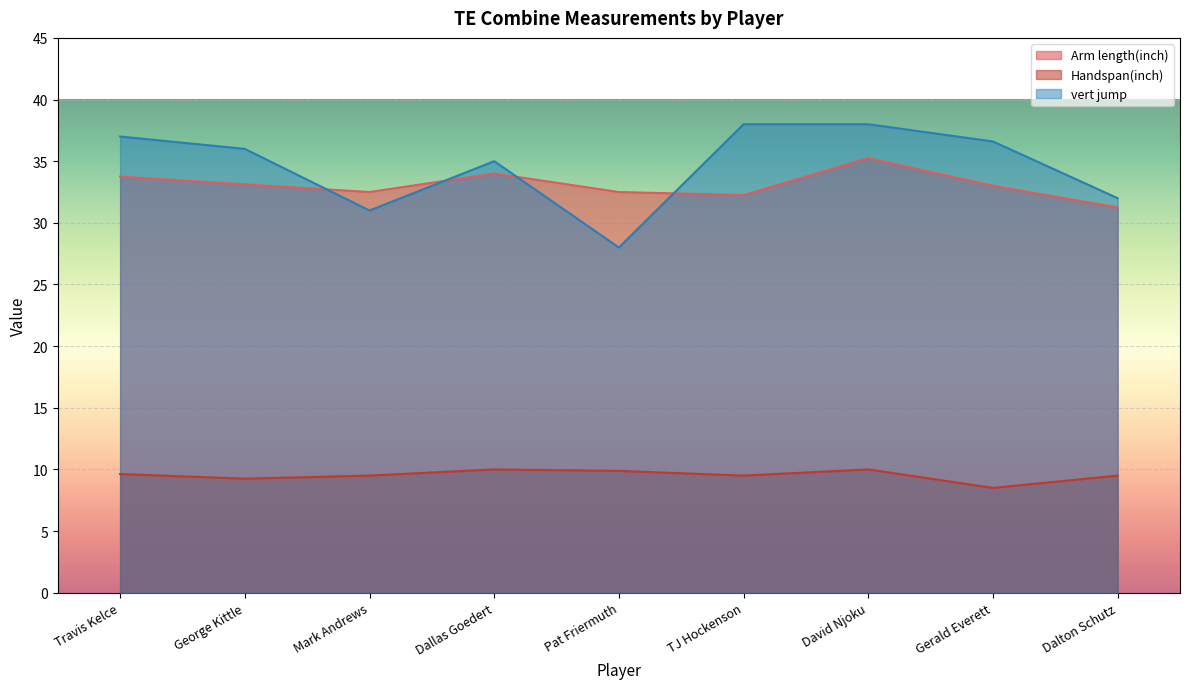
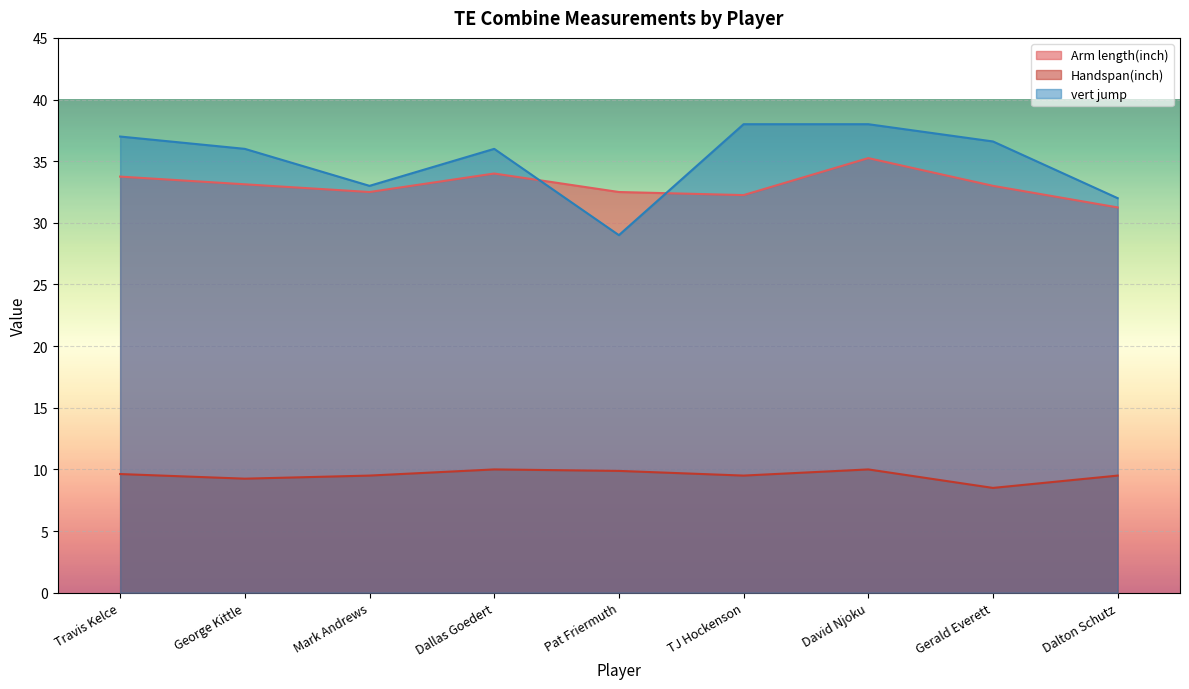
  {
    "vert jump": {
      "Travis Kelce": 37,
      "George Kittle": 36,
-     "Mark Andrews": 31,
-     "Dallas Goedert": 35,
-     "Pat Friermuth": 28,
+     "Mark Andrews": 33,
+     "Dallas Goedert": 36,
+     "Pat Friermuth": 29,
      "TJ Hockenson": 38,
      "David Njoku": 38,
      "Gerald Everett": 36.6,
      "Dalton Schutz": 32
    }
  }
